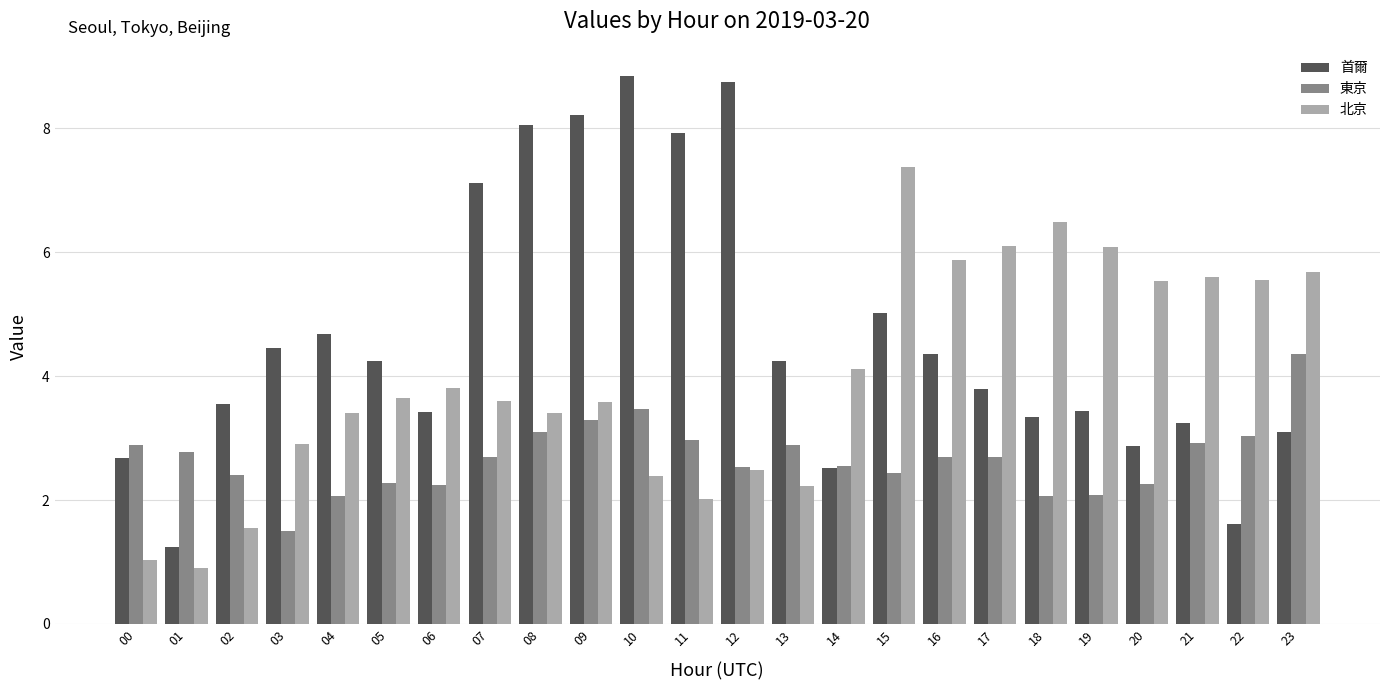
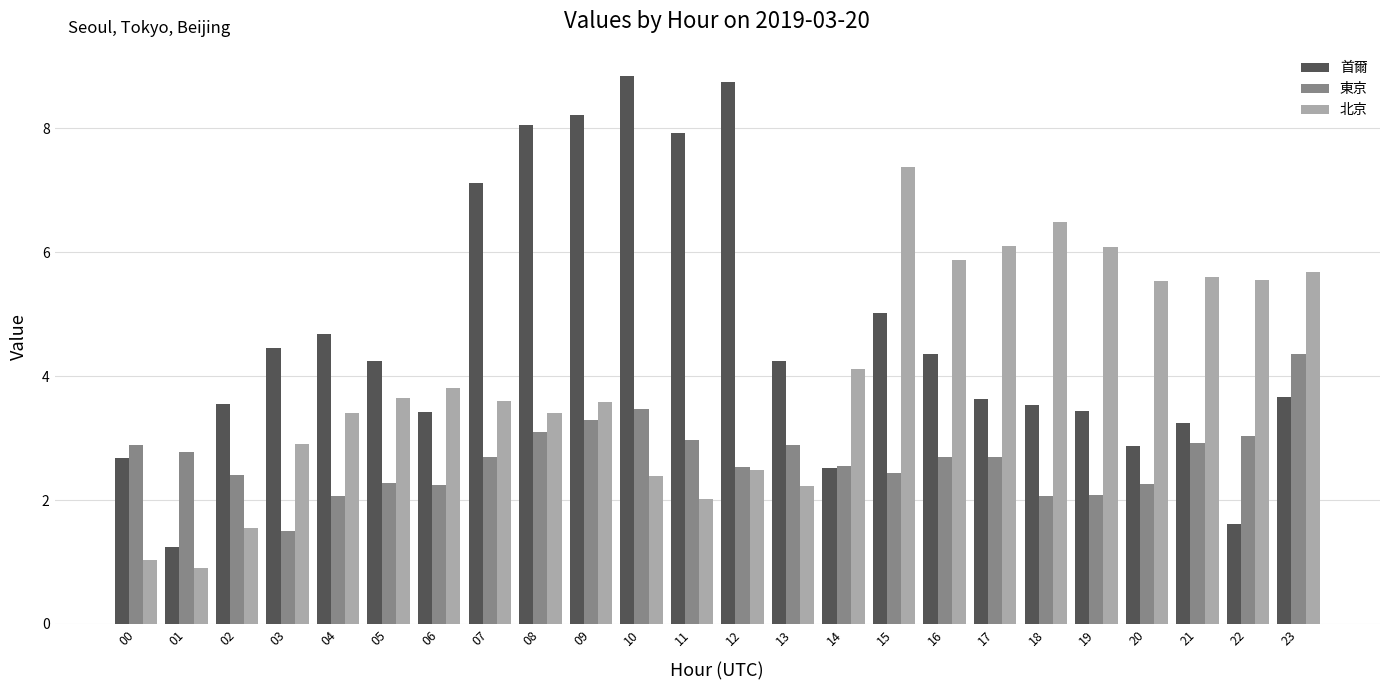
  {
    "首爾": {
      "00": 2.7,
      "01": 1.2,
      "02": 3.6,
      "03": 4.5,
      "04": 4.7,
      "05": 4.2,
      "06": 3.4,
      "07": 7.1,
      "08": 8.0,
      "09": 8.2,
      "10": 8.8,
      "11": 7.9,
      "12": 8.7,
      "13": 4.2,
      "14": 2.5,
      "15": 5.0,
      "16": 4.4,
-     "17": 3.8,
-     "18": 3.3,
+     "17": 3.6,
+     "18": 3.5,
      "19": 3.4,
      "20": 2.9,
      "21": 3.2,
      "22": 1.6,
-     "23": 3.1
+     "23": 3.7
    }
  }
